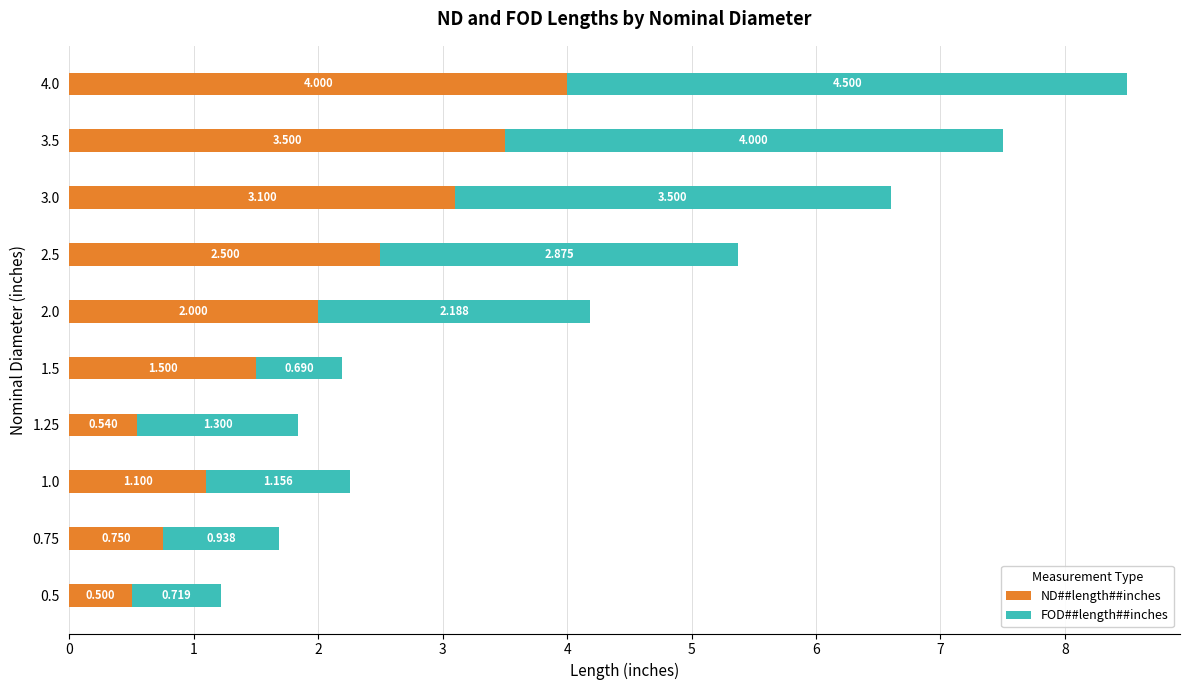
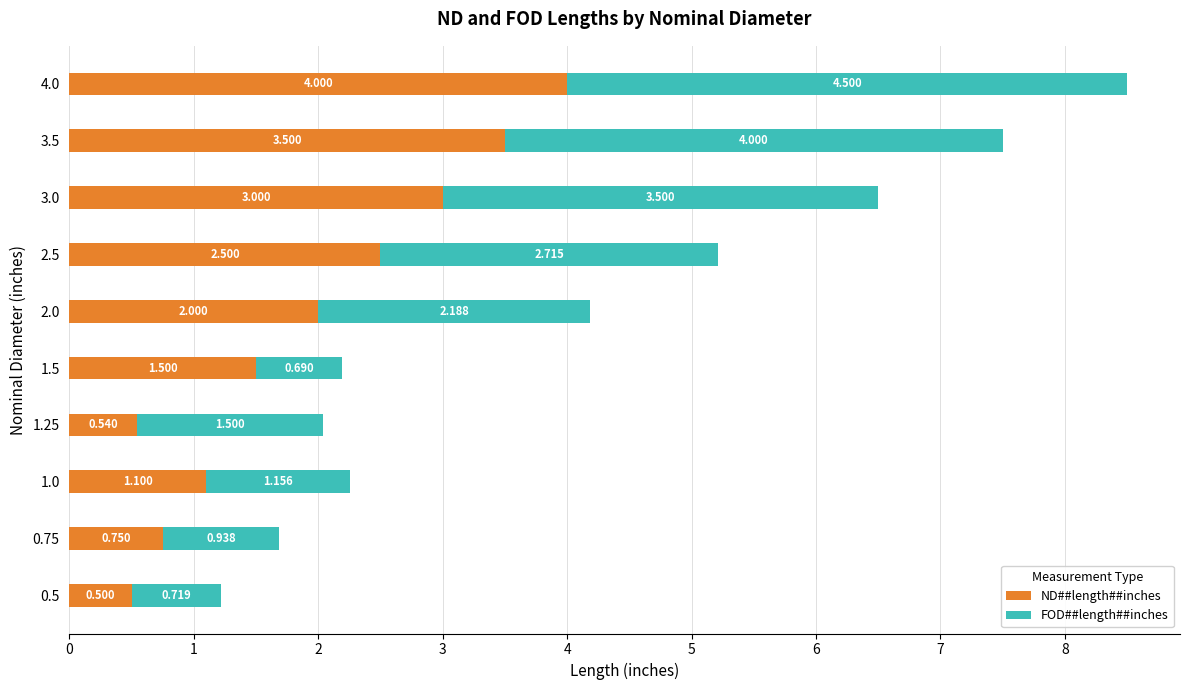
  {
    "ND##length##inches": {
      "4.0": 4.000,
      "3.5": 3.500,
-     "3.0": 3.100,
+     "3.0": 3.000,
      "2.5": 2.500,
      "2.0": 2.000,
      "1.5": 1.500,
      "1.25": 0.540,
      "1.0": 1.100,
      "0.75": 0.750,
      "0.5": 0.500
    },
    "FOD##length##inches": {
      "4.0": 4.500,
      "3.5": 4.000,
      "3.0": 3.500,
-     "2.5": 2.875,
+     "2.5": 2.715,
      "2.0": 2.188,
      "1.5": 0.690,
-     "1.25": 1.300,
+     "1.25": 1.500,
      "1.0": 1.156,
      "0.75": 0.938,
      "0.5": 0.719
    }
  }
